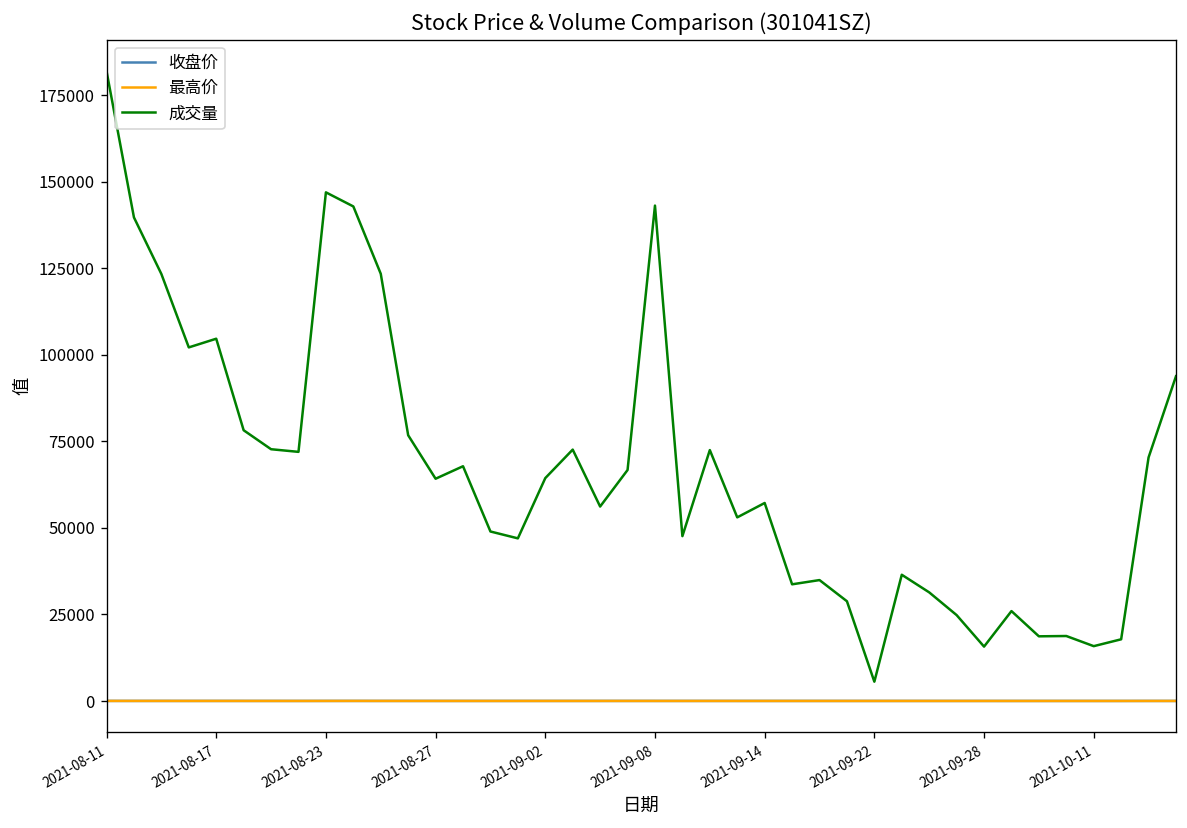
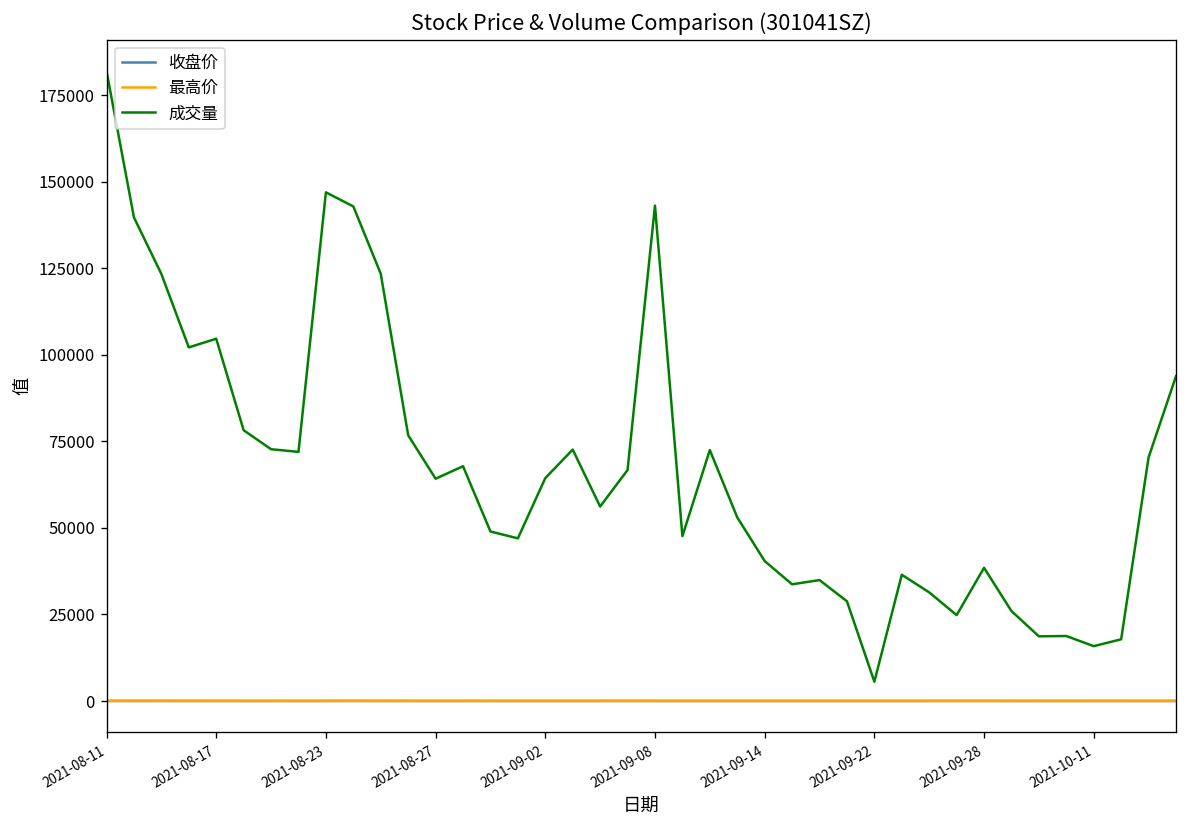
  {
    "最高价": {
      "2021-08-11": 0,
      "2021-08-17": 0,
      "2021-08-23": 0,
      "2021-08-27": 0,
      "2021-09-02": 0,
      "2021-09-08": 0,
      "2021-09-14": 0,
      "2021-09-22": 0,
      "2021-09-28": 0,
      "2021-10-11": 0
    },
    "成交量": {
      "2021-08-11": 182000,
      "2021-08-17": 105000,
      "2021-08-23": 147000,
      "2021-08-27": 64000,
      "2021-09-02": 64000,
      "2021-09-08": 143000,
-     "2021-09-14": 57000,
+     "2021-09-14": 40000,
      "2021-09-22": 6000,
-     "2021-09-28": 16000,
+     "2021-09-28": 38000,
      "2021-10-11": 16000
    }
  }
